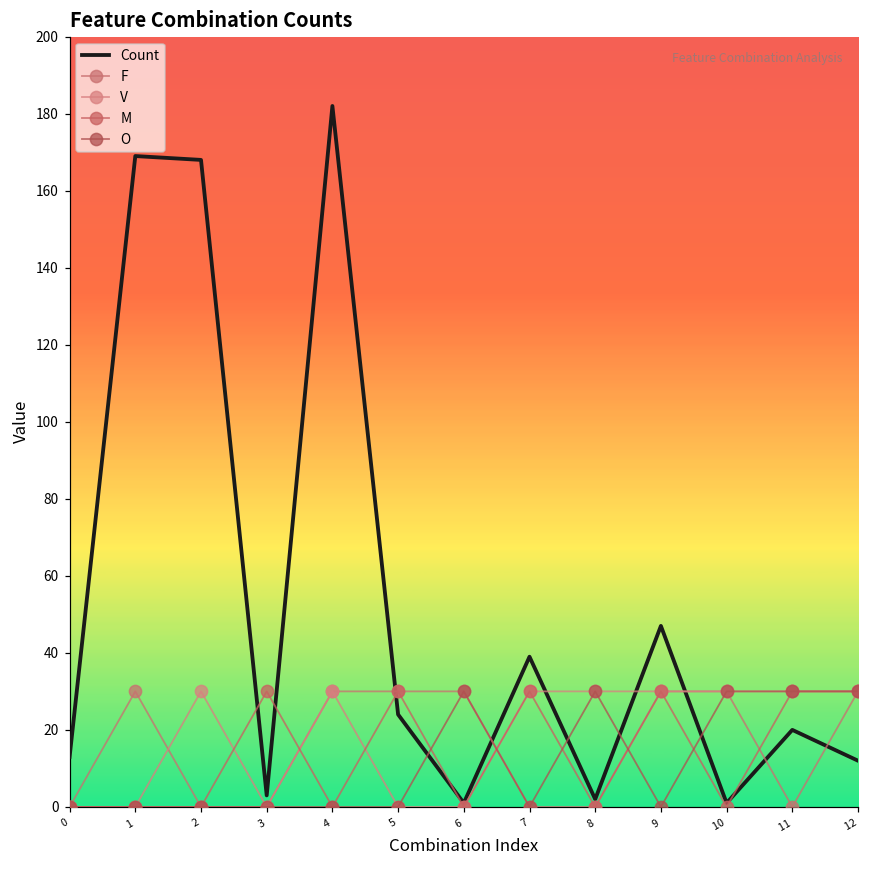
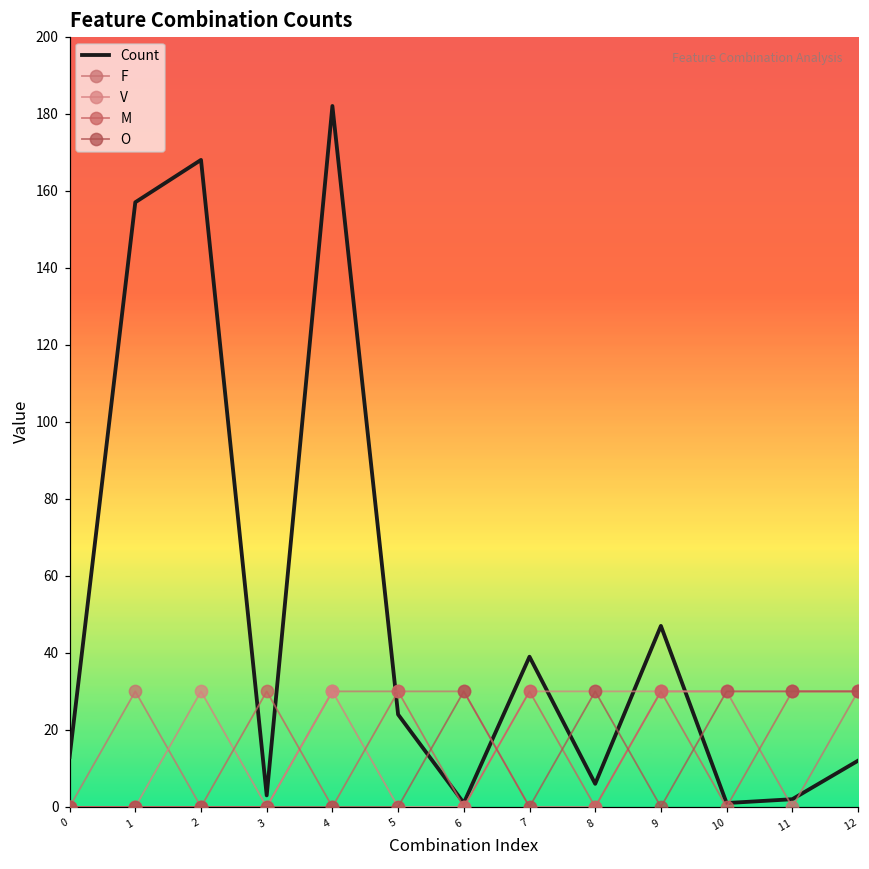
  {
    "Count": {
      "0": 13,
-     "1": 169,
+     "1": 157,
      "2": 168,
      "3": 3,
      "4": 182,
      "5": 24,
      "6": 1,
      "7": 39,
-     "8": 2,
+     "8": 6,
      "9": 47,
      "10": 1,
-     "11": 20,
+     "11": 2,
      "12": 12
    }
  }
